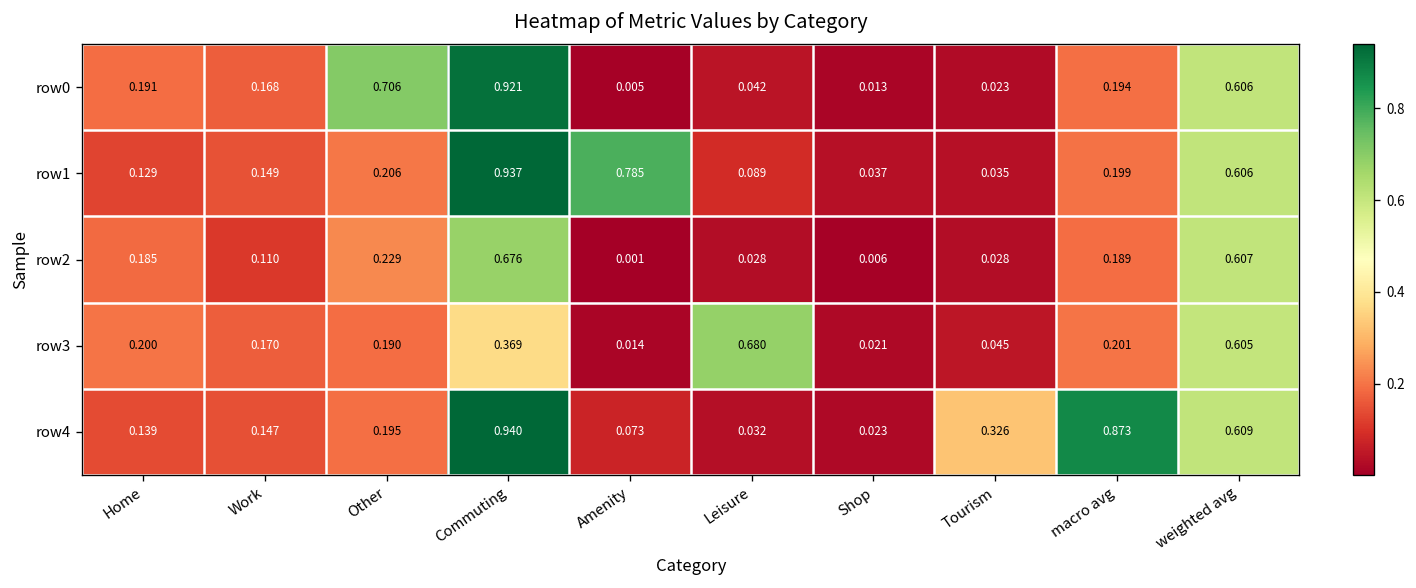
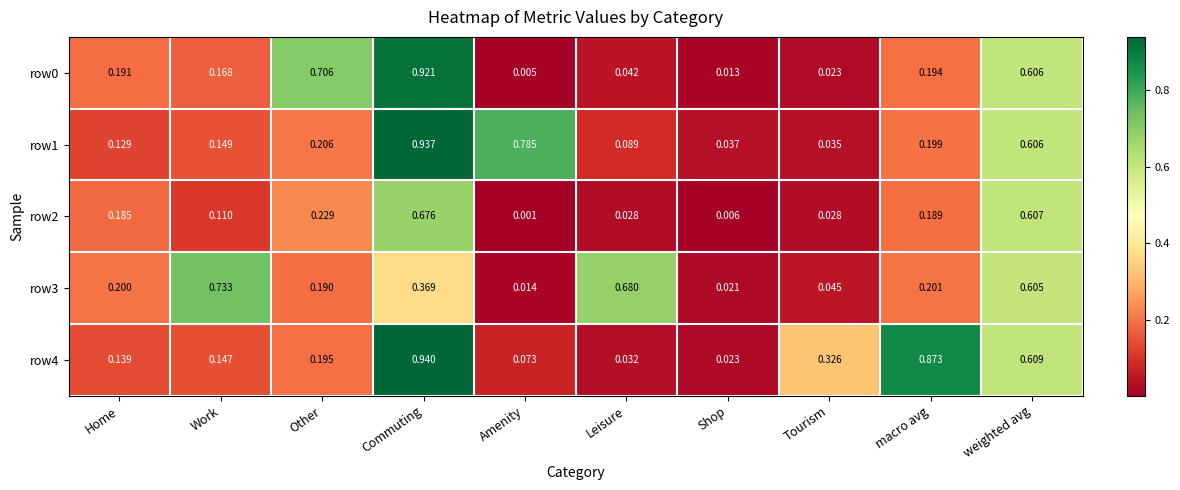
  {
    "row0": {
      "Home": 0.191,
      "Work": 0.168,
      "Other": 0.706,
      "Commuting": 0.921,
      "Amenity": 0.005,
      "Leisure": 0.042,
      "Shop": 0.013,
      "Tourism": 0.023,
      "macro avg": 0.194,
      "weighted avg": 0.606
    },
    "row1": {
      "Home": 0.129,
      "Work": 0.149,
      "Other": 0.206,
      "Commuting": 0.937,
      "Amenity": 0.785,
      "Leisure": 0.089,
      "Shop": 0.037,
      "Tourism": 0.035,
      "macro avg": 0.199,
      "weighted avg": 0.606
    },
    "row2": {
      "Home": 0.185,
      "Work": 0.110,
      "Other": 0.229,
      "Commuting": 0.676,
      "Amenity": 0.001,
      "Leisure": 0.028,
      "Shop": 0.006,
      "Tourism": 0.028,
      "macro avg": 0.189,
      "weighted avg": 0.607
    },
    "row3": {
      "Home": 0.200,
-     "Work": 0.170,
+     "Work": 0.733,
      "Other": 0.190,
      "Commuting": 0.369,
      "Amenity": 0.014,
      "Leisure": 0.680,
      "Shop": 0.021,
      "Tourism": 0.045,
      "macro avg": 0.201,
      "weighted avg": 0.605
    },
    "row4": {
      "Home": 0.139,
      "Work": 0.147,
      "Other": 0.195,
      "Commuting": 0.940,
      "Amenity": 0.073,
      "Leisure": 0.032,
      "Shop": 0.023,
      "Tourism": 0.326,
      "macro avg": 0.873,
      "weighted avg": 0.609
    }
  }
